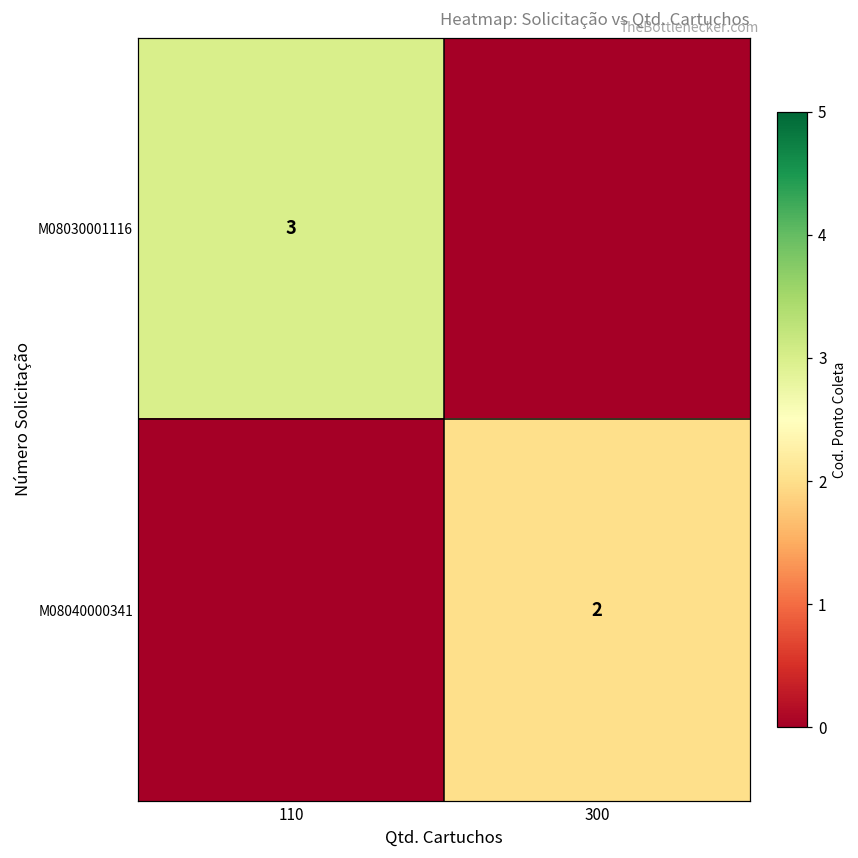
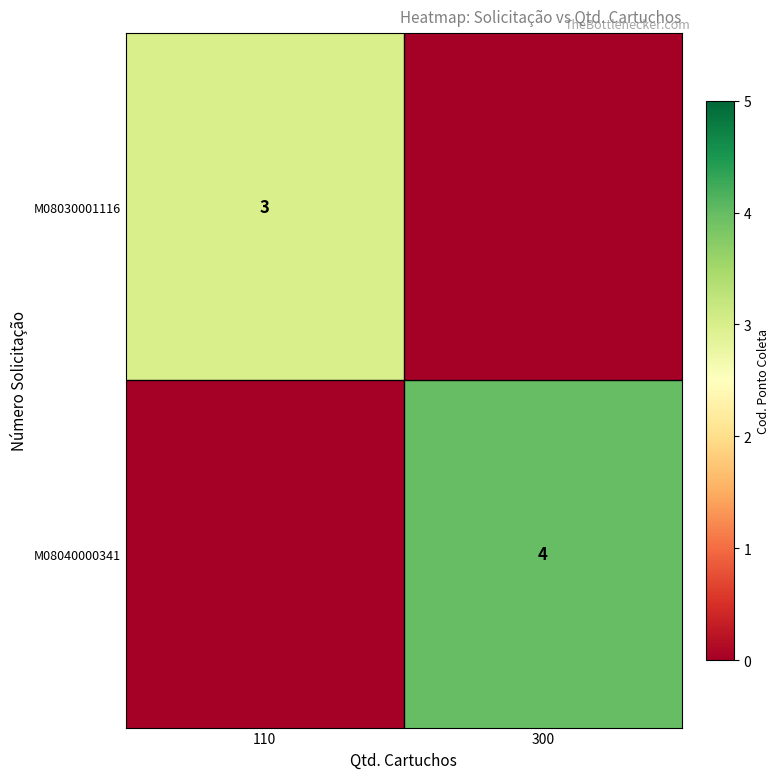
  {
    "M08030001116": {
      "110": 3
    },
    "M08040000341": {
-     "300": 2
+     "300": 4
    }
  }
